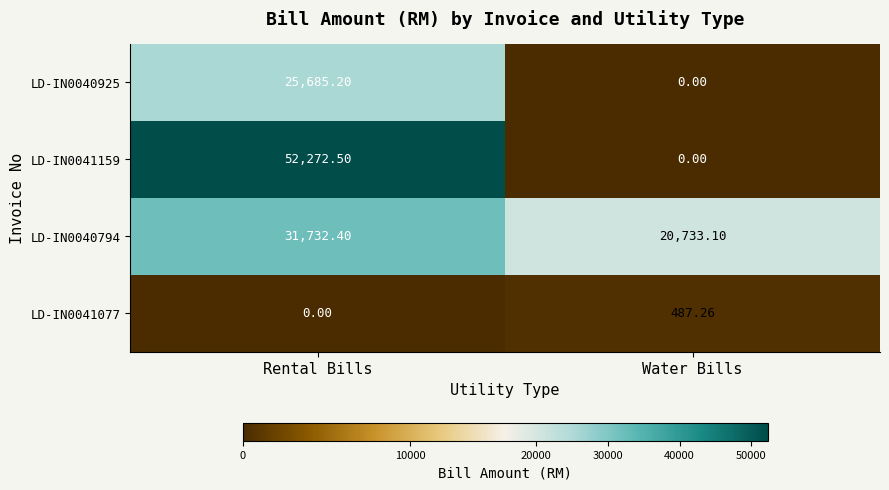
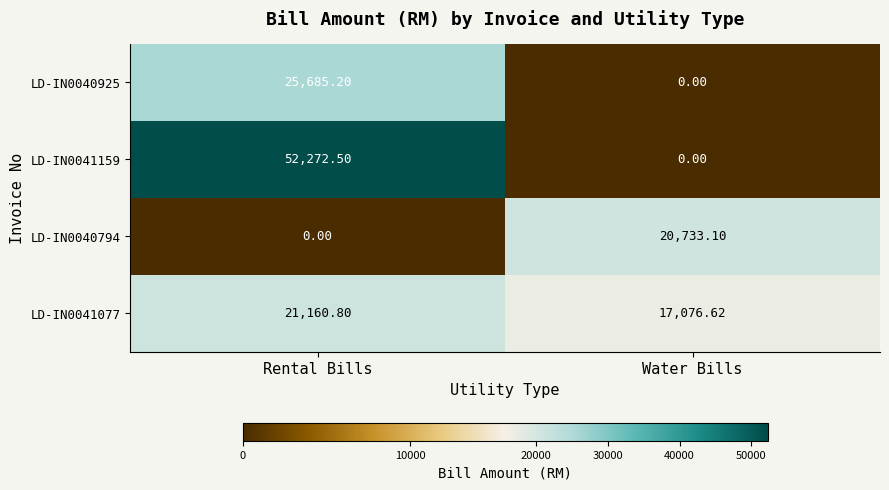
  {
    "LD-IN0040925": {
      "Rental Bills": "25,685.20",
      "Water Bills": "0.00"
    },
    "LD-IN0041159": {
      "Rental Bills": "52,272.50",
      "Water Bills": "0.00"
    },
    "LD-IN0040794": {
-     "Rental Bills": "31,732.40",
+     "Rental Bills": "0.00",
      "Water Bills": "20,733.10"
    },
    "LD-IN0041077": {
-     "Rental Bills": "0.00",
-     "Water Bills": "487.26"
+     "Rental Bills": "21,160.80",
+     "Water Bills": "17,076.62"
    }
  }
